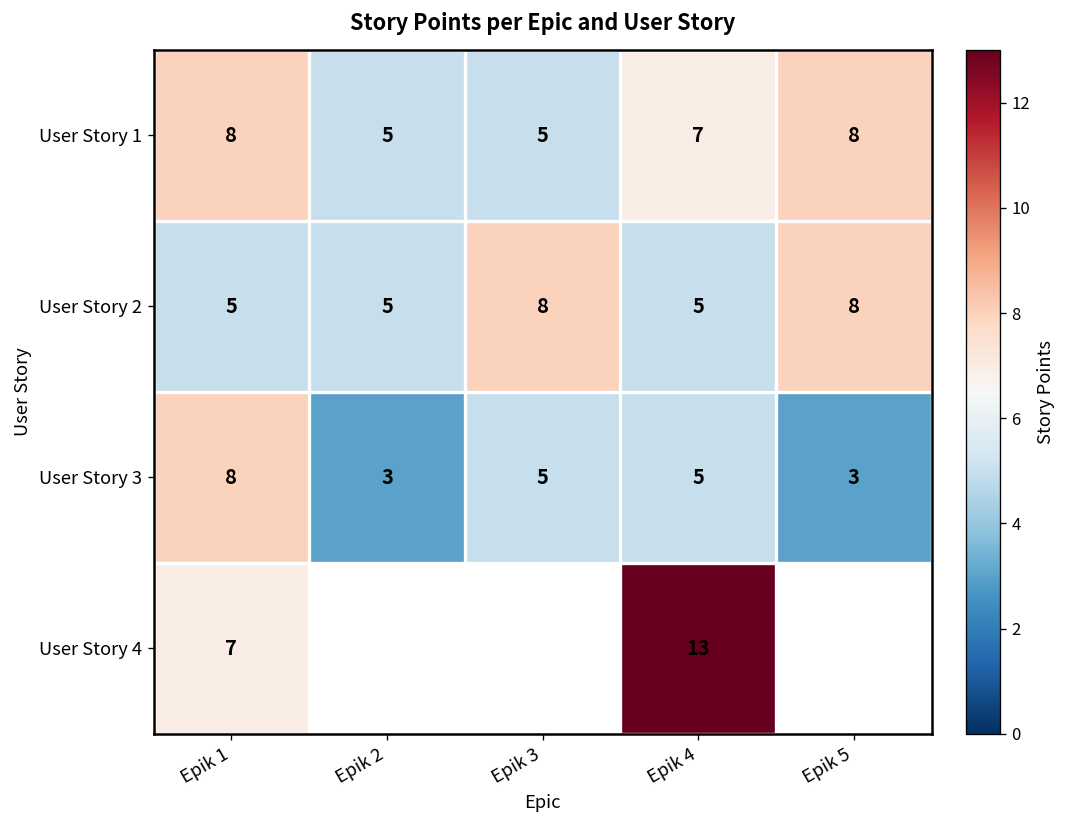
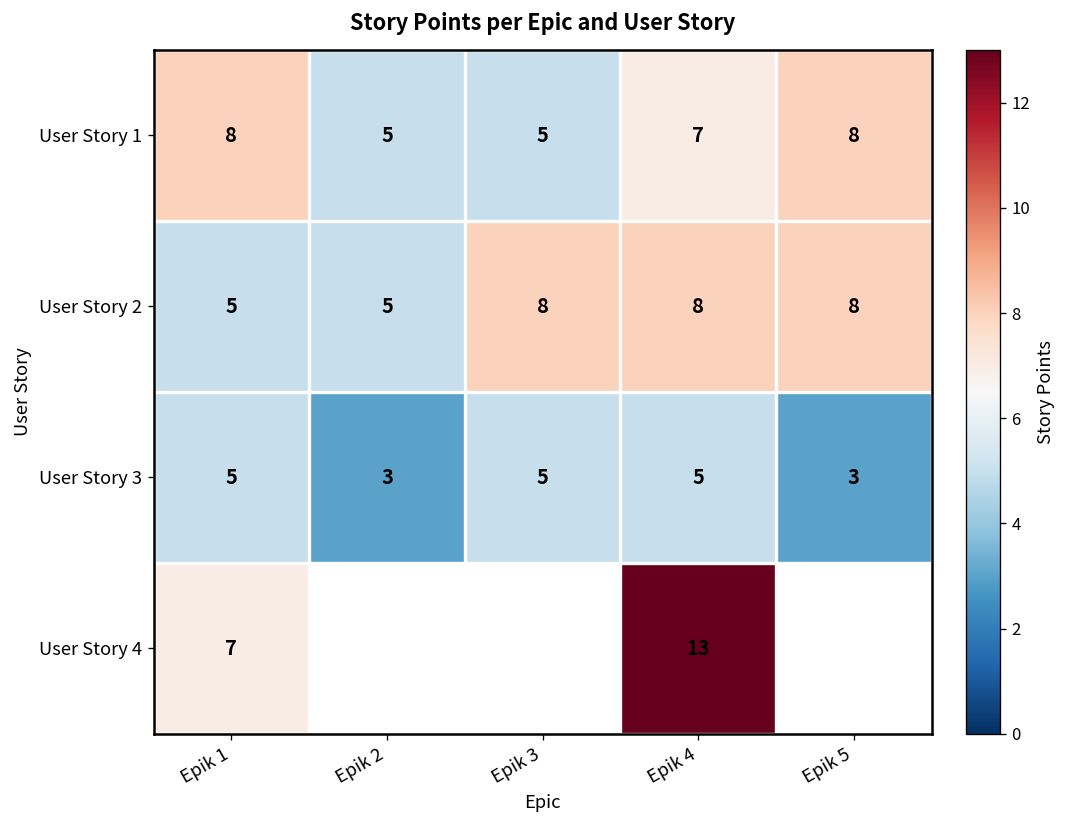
  {
    "User Story 1": {
      "Epik 1": 8,
      "Epik 2": 5,
      "Epik 3": 5,
      "Epik 4": 7,
      "Epik 5": 8
    },
    "User Story 2": {
      "Epik 1": 5,
      "Epik 2": 5,
      "Epik 3": 8,
-     "Epik 4": 5,
+     "Epik 4": 8,
      "Epik 5": 8
    },
    "User Story 3": {
-     "Epik 1": 8,
+     "Epik 1": 5,
      "Epik 2": 3,
      "Epik 3": 5,
      "Epik 4": 5,
      "Epik 5": 3
    },
    "User Story 4": {
      "Epik 1": 7,
      "Epik 4": 13
    }
  }
